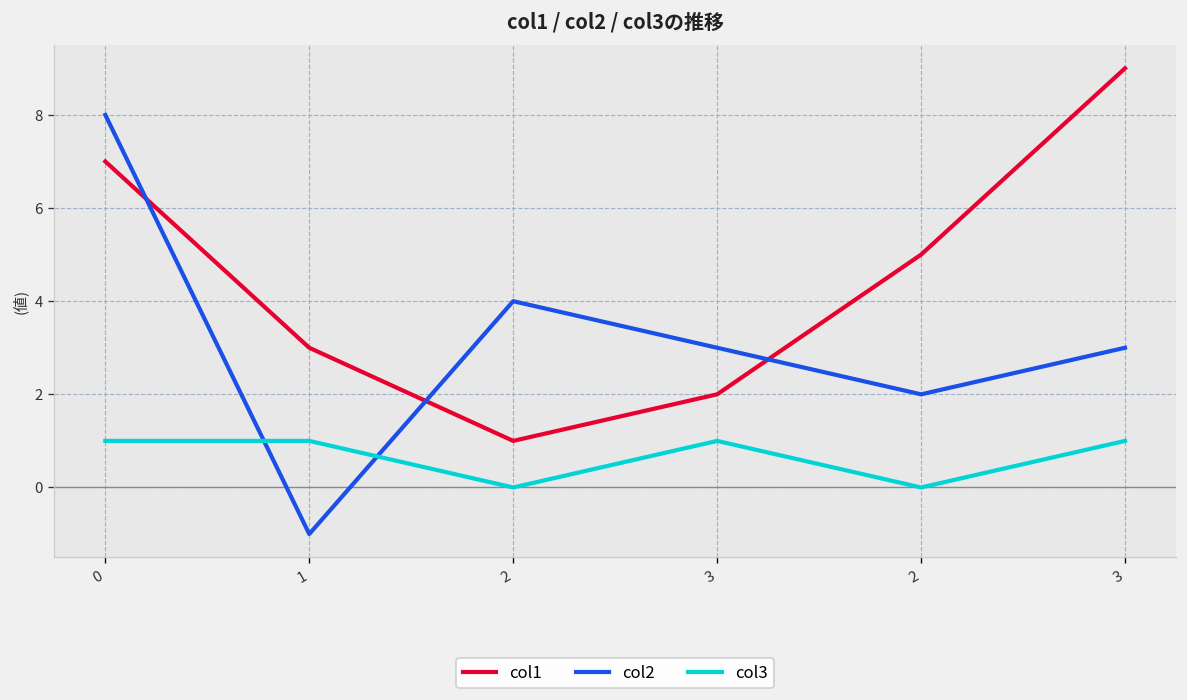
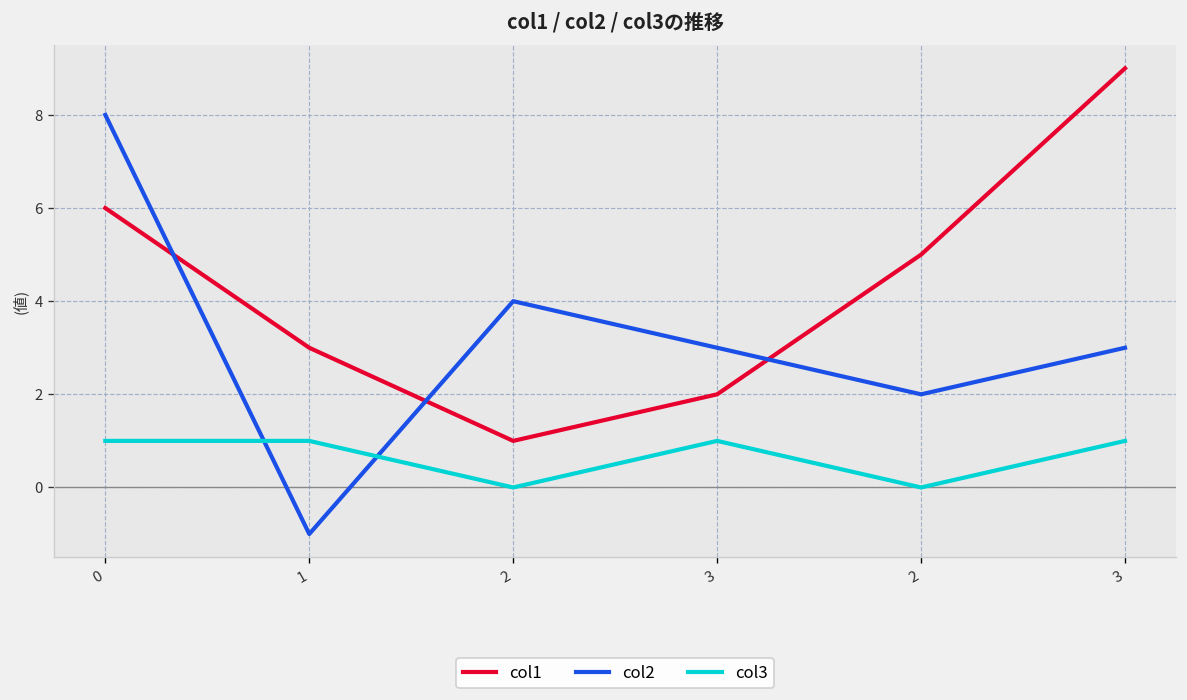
  {
    "col1": {
-     "0": 7,
+     "0": 6,
      "1": 3
    },
    "col2": {
      "0": 8,
      "1": -1
    },
    "col3": {
      "0": 1,
      "1": 1
    }
  }
